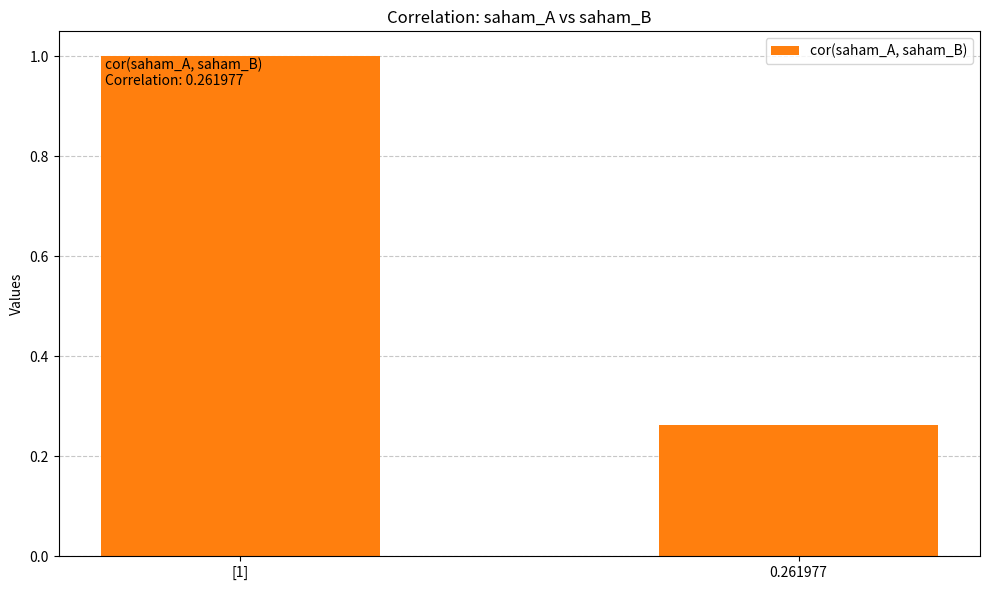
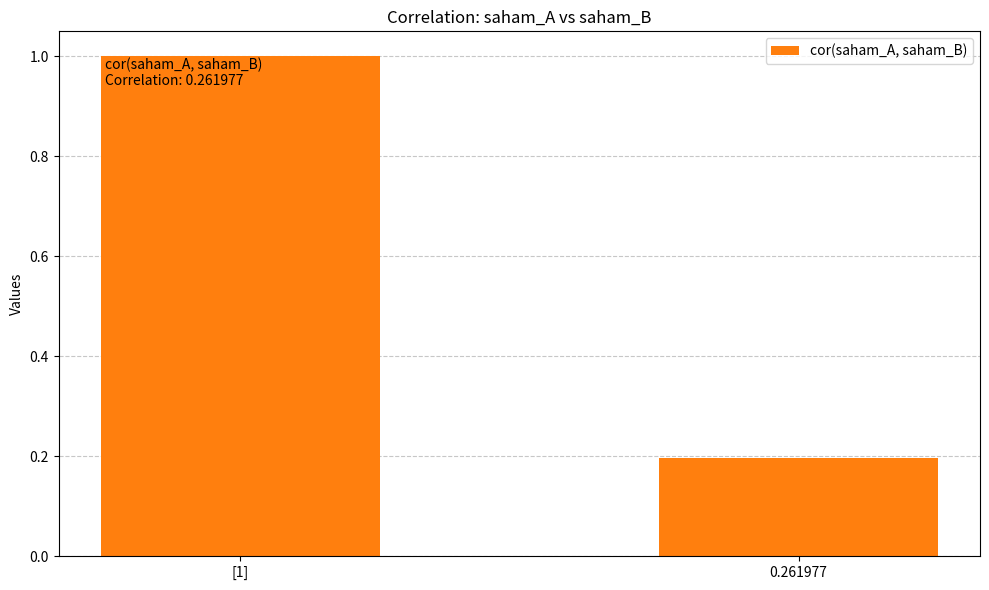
  {
-   "0.261977": 0.26
+   "0.261977": 0.20
  }
